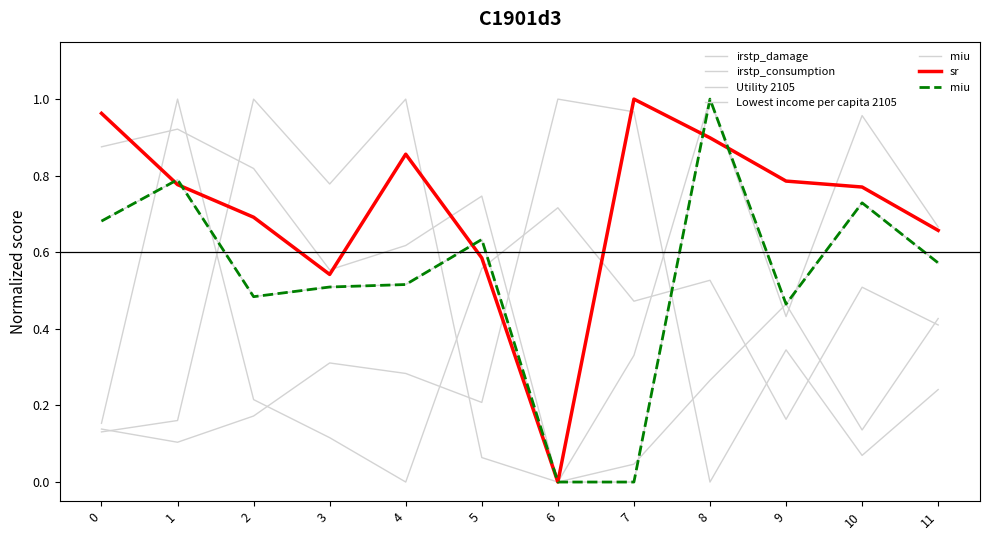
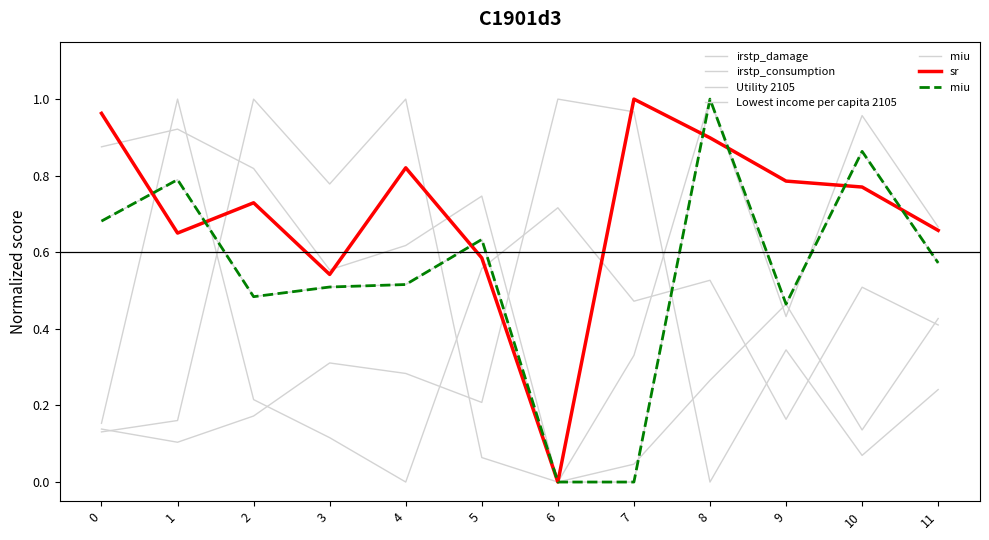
  {
    "miu": {
      "0": 0.68,
      "1": 0.79,
      "2": 0.48,
      "3": 0.51,
      "4": 0.52,
      "5": 0.63,
      "7": 0.00,
-     "10": 0.73,
+     "10": 0.86,
      "11": 0.57
    },
    "sr": {
      "0": 0.96,
-     "1": 0.78,
-     "2": 0.69,
+     "1": 0.65,
+     "2": 0.73,
      "3": 0.54,
-     "4": 0.86,
+     "4": 0.82,
      "5": 0.59,
      "7": 1.00,
      "8": 0.90,
      "9": 0.79,
      "10": 0.77,
      "11": 0.66
    }
  }
